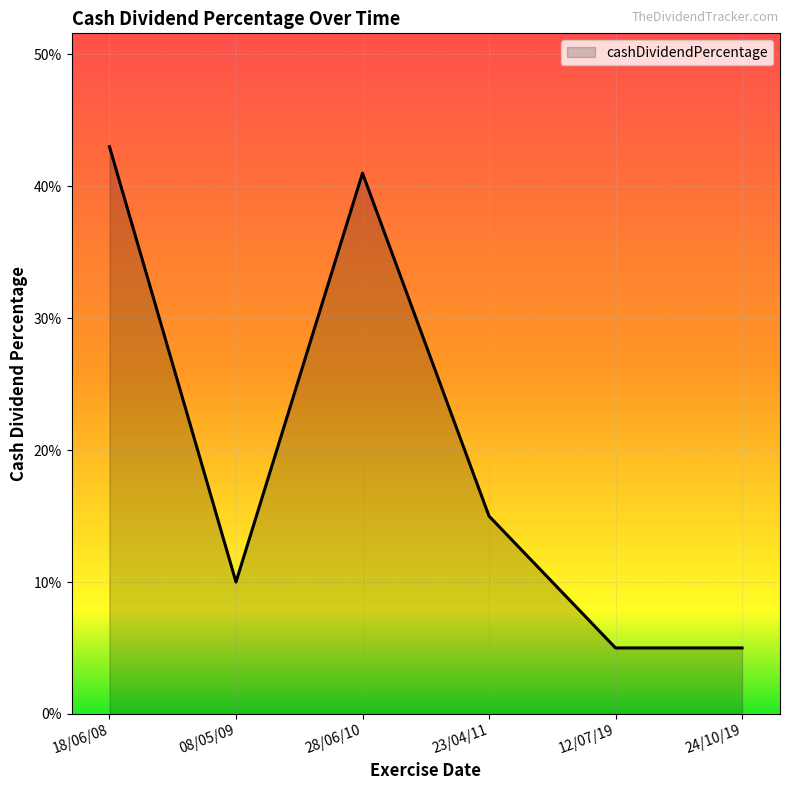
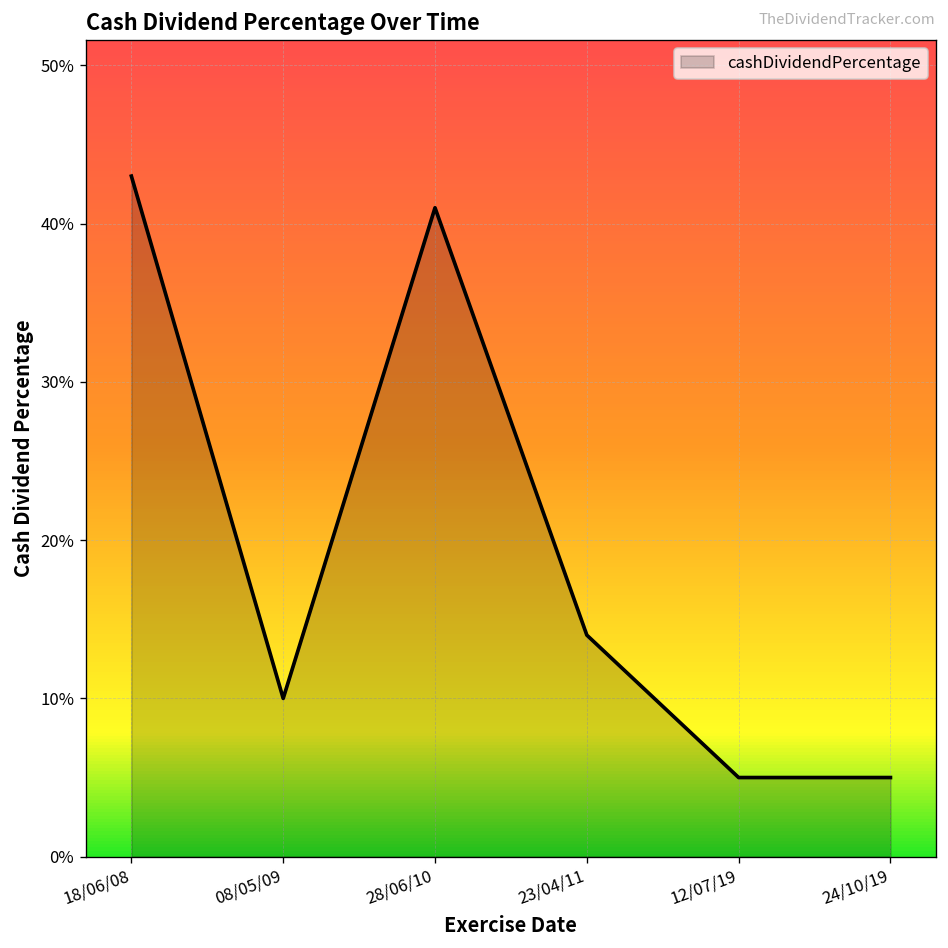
  {
    "18/06/08": "43.0%",
    "08/05/09": "10.0%",
    "28/06/10": "41.0%",
-   "23/04/11": "15.0%",
+   "23/04/11": "14.0%",
    "12/07/19": "5.0%",
    "24/10/19": "5.0%"
  }
